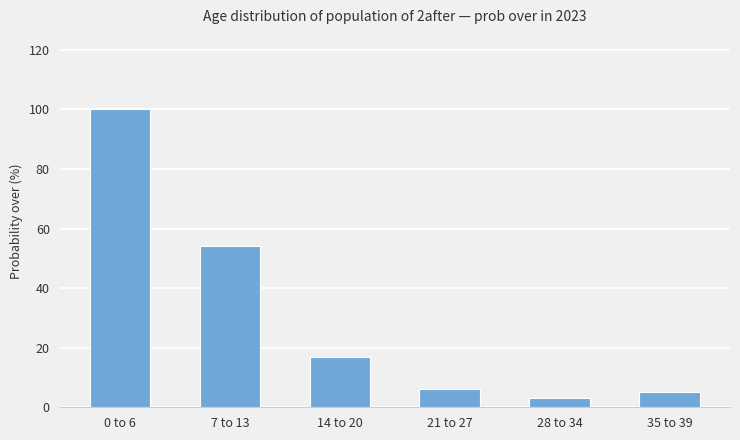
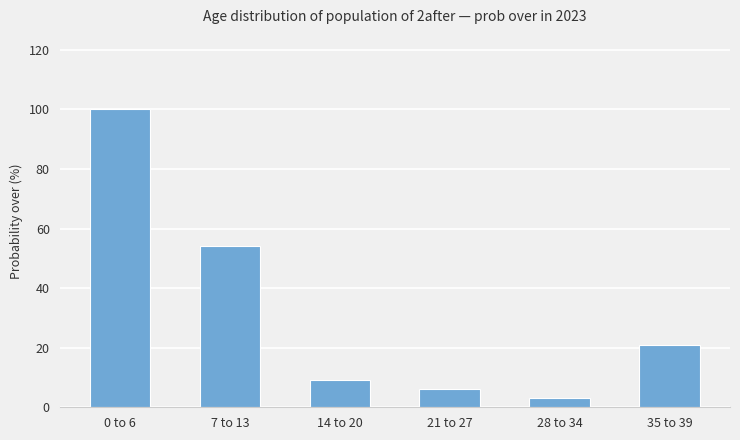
  {
    "0 to 6": 100,
    "7 to 13": 54,
-   "14 to 20": 17,
+   "14 to 20": 9,
    "21 to 27": 6,
    "28 to 34": 3,
-   "35 to 39": 5
+   "35 to 39": 21
  }
